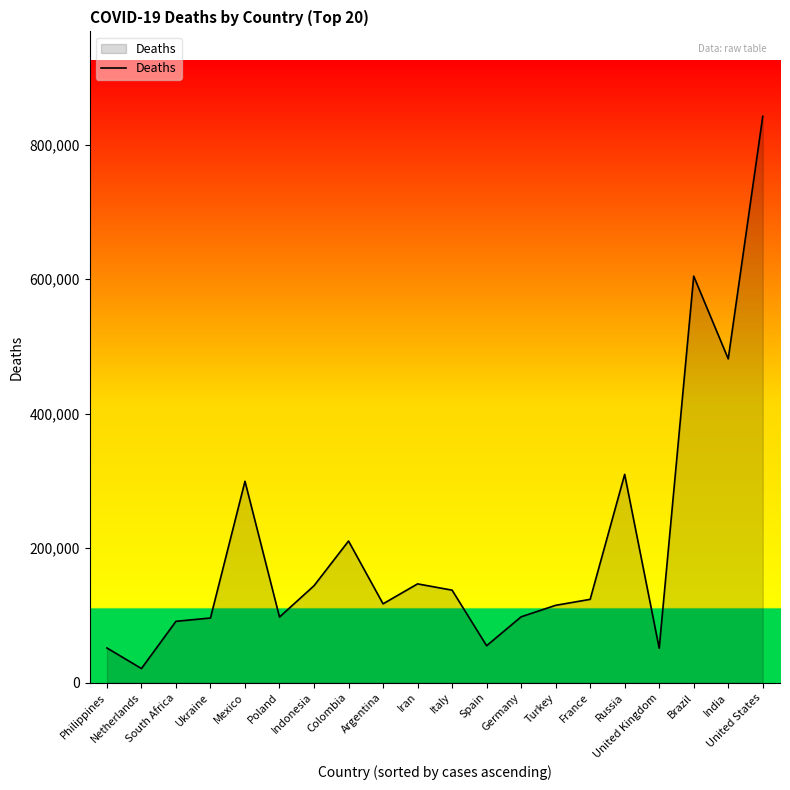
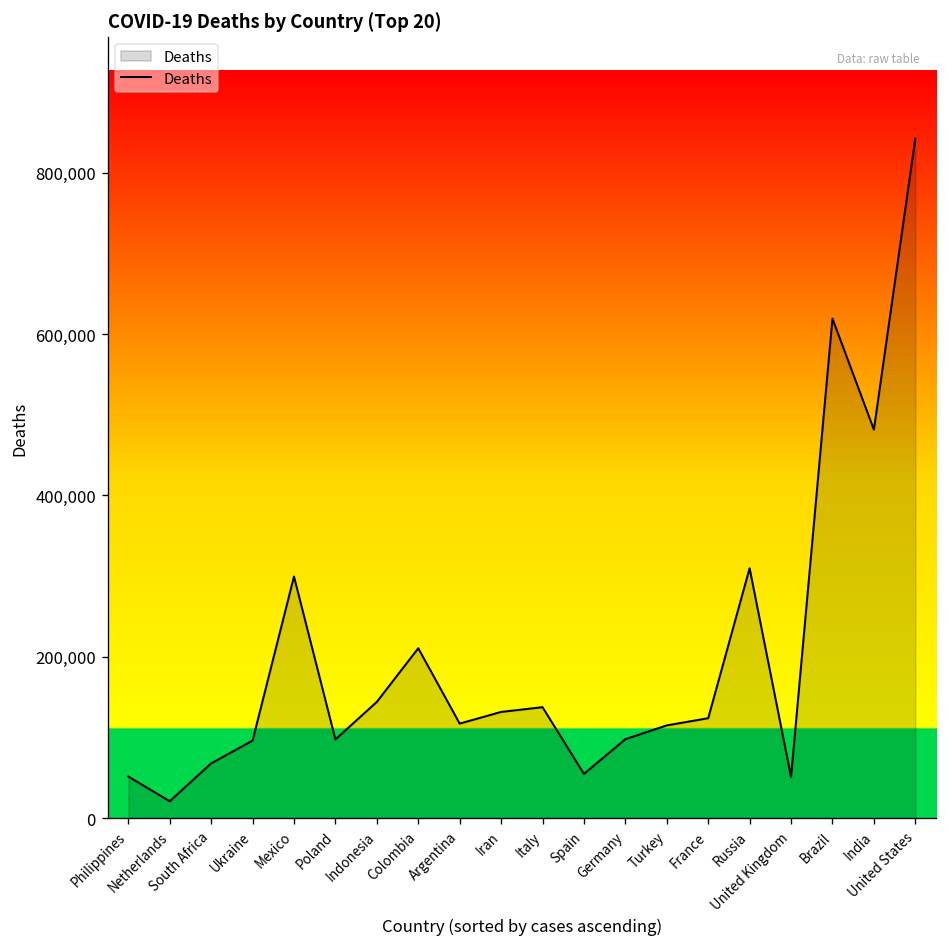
  {
    "Philippines": "50,000",
    "Netherlands": "20,000",
-   "South Africa": "90,000",
+   "South Africa": "70,000",
    "Ukraine": "100,000",
    "Mexico": "300,000",
    "Poland": "100,000",
    "Indonesia": "140,000",
    "Colombia": "210,000",
    "Argentina": "120,000",
-   "Iran": "150,000",
+   "Iran": "130,000",
    "Italy": "140,000",
    "Spain": "50,000",
    "Germany": "100,000",
    "Turkey": "110,000",
    "France": "120,000",
    "Russia": "310,000",
    "United Kingdom": "50,000",
-   "Brazil": "600,000",
+   "Brazil": "620,000",
    "India": "480,000",
    "United States": "840,000"
  }
